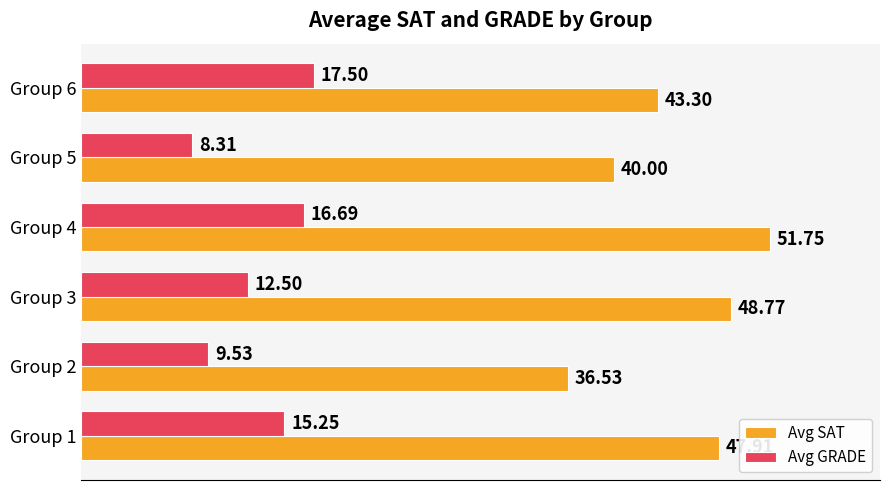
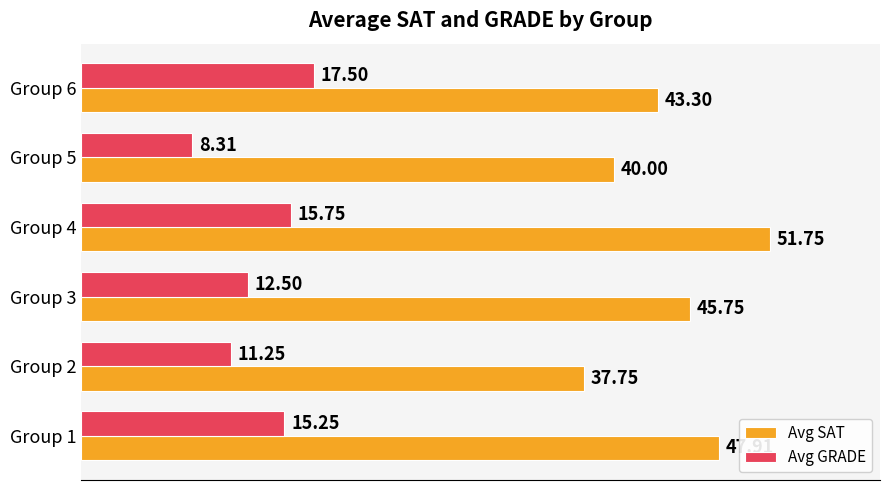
  {
    "Avg SAT": {
      "Group 6": 43.30,
      "Group 5": 40.00,
      "Group 4": 51.75,
-     "Group 3": 48.77,
-     "Group 2": 36.53
+     "Group 3": 45.75,
+     "Group 2": 37.75
    },
    "Avg GRADE": {
      "Group 6": 17.50,
      "Group 5": 8.31,
-     "Group 4": 16.69,
+     "Group 4": 15.75,
      "Group 3": 12.50,
-     "Group 2": 9.53,
+     "Group 2": 11.25,
      "Group 1": 15.25
    }
  }
